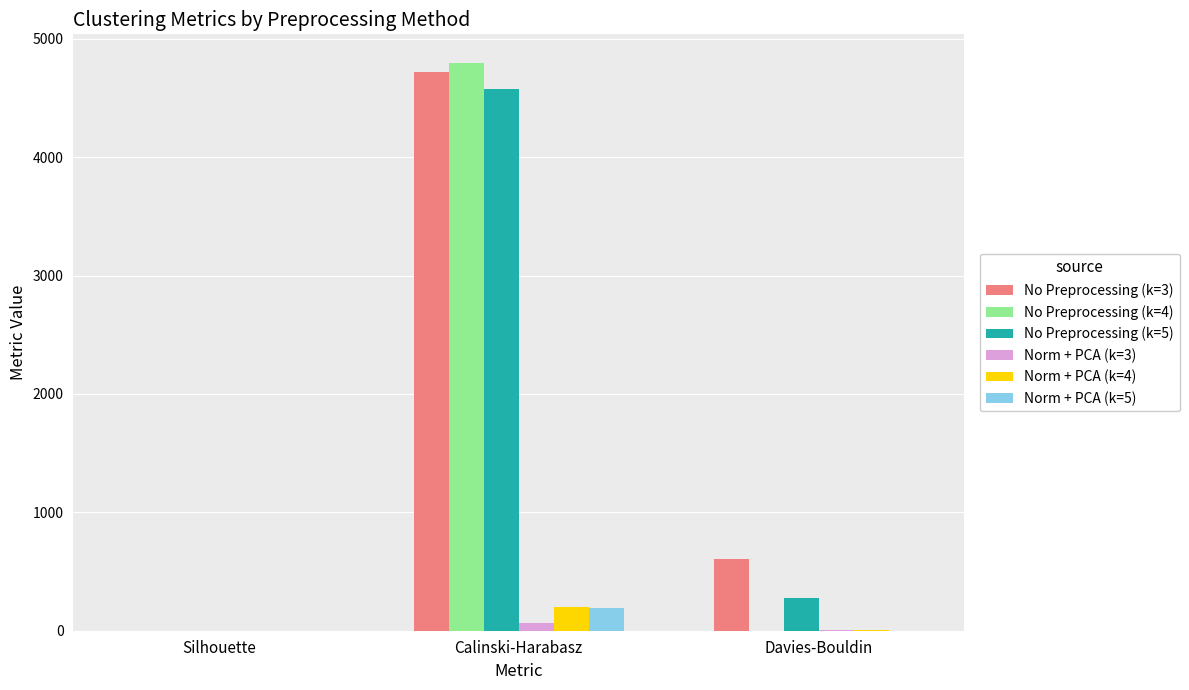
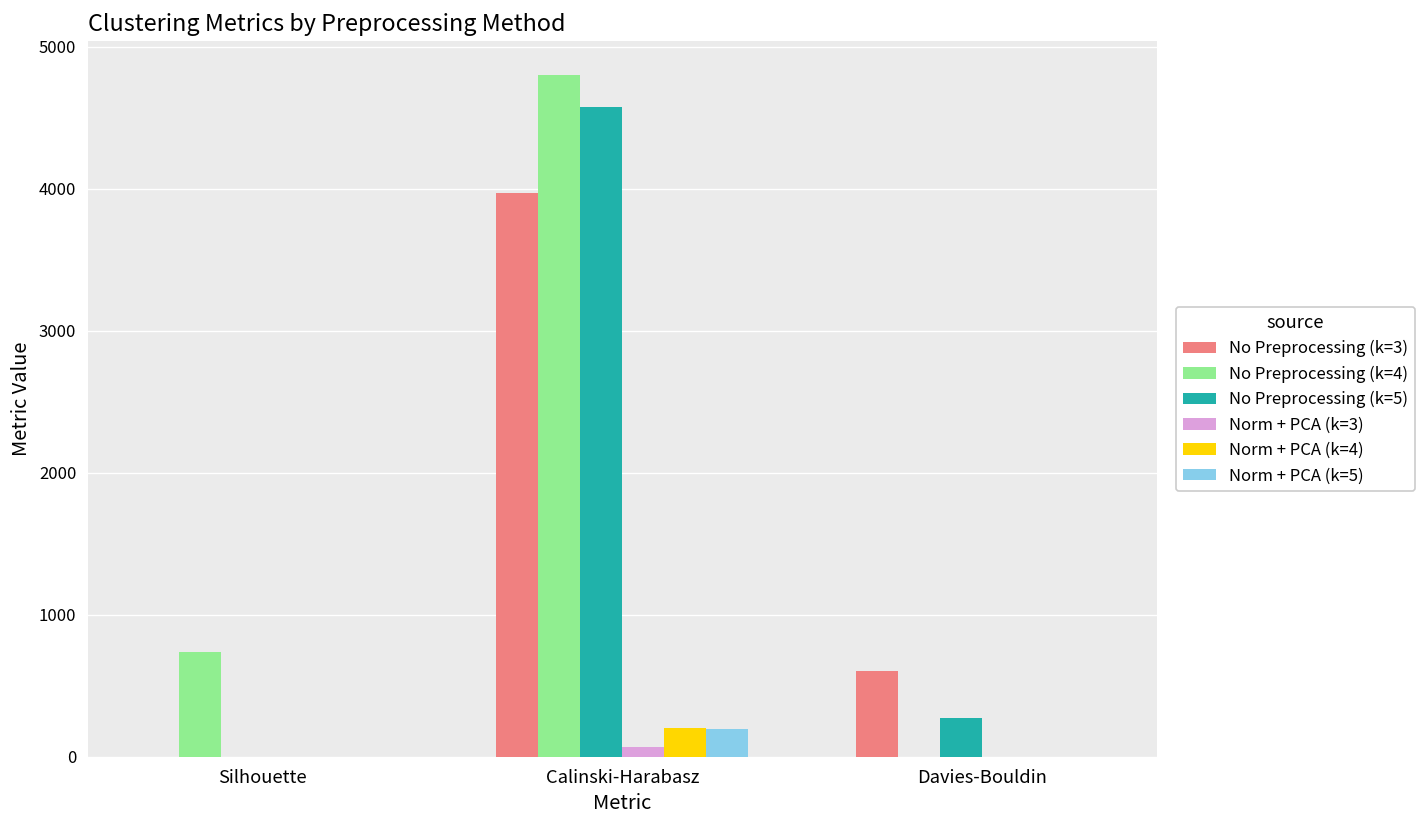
  {
    "No Preprocessing (k=3)": {
-     "Calinski-Harabasz": 4720,
+     "Calinski-Harabasz": 3970,
      "Davies-Bouldin": 600
    },
    "No Preprocessing (k=4)": {
-     "Silhouette": 0,
+     "Silhouette": 740,
      "Calinski-Harabasz": 4800
    },
    "No Preprocessing (k=5)": {
      "Calinski-Harabasz": 4580,
      "Davies-Bouldin": 280
    },
    "Norm + PCA (k=3)": {
      "Calinski-Harabasz": 70
    },
    "Norm + PCA (k=4)": {
      "Calinski-Harabasz": 200
    },
    "Norm + PCA (k=5)": {
      "Calinski-Harabasz": 190
    }
  }
